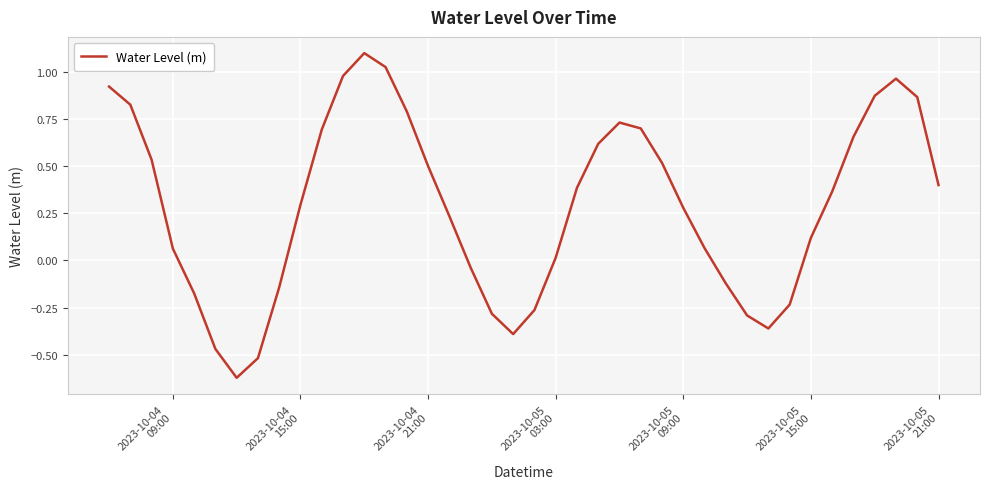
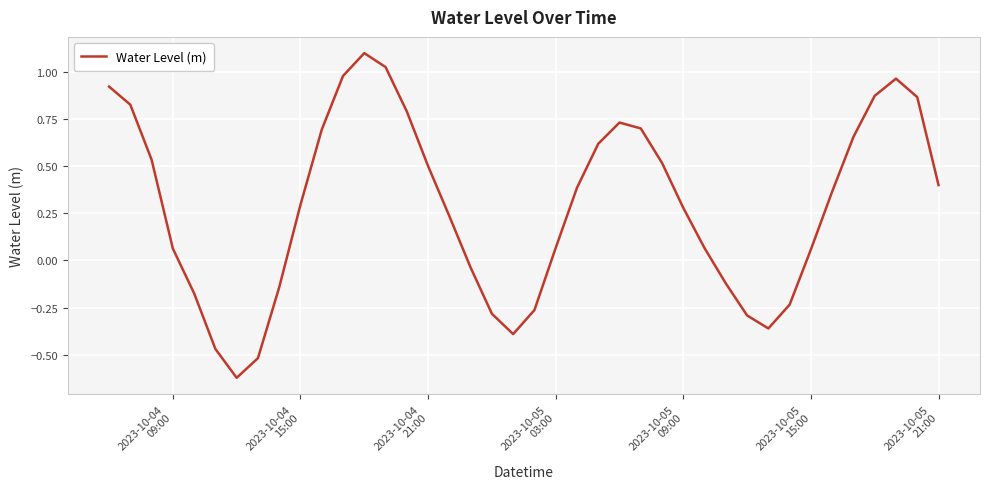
  {
    "2023-10-04 09:00": 0.06,
    "2023-10-04 15:00": 0.30,
    "2023-10-04 21:00": 0.50,
-   "2023-10-05 03:00": 0.01,
+   "2023-10-05 03:00": 0.07,
    "2023-10-05 09:00": 0.28,
-   "2023-10-05 15:00": 0.12,
+   "2023-10-05 15:00": 0.06,
    "2023-10-05 21:00": 0.40
  }
